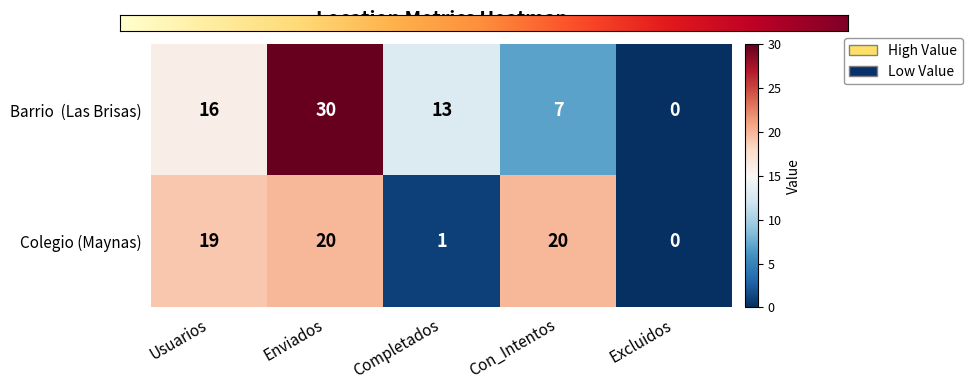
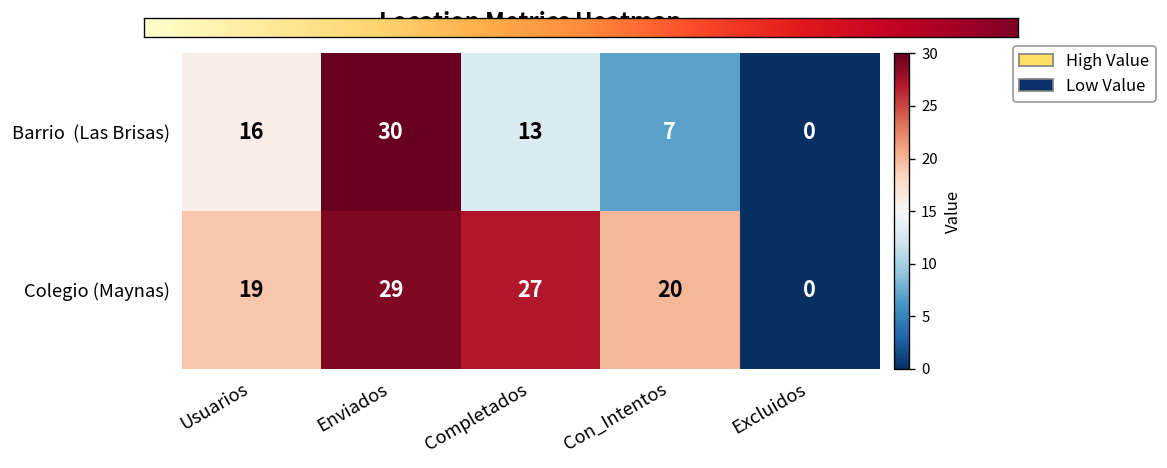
  {
    "Barrio (Las Brisas)": {
      "Usuarios": 16,
      "Enviados": 30,
      "Completados": 13,
      "Con_Intentos": 7,
      "Excluidos": 0
    },
    "Colegio (Maynas)": {
      "Usuarios": 19,
-     "Enviados": 20,
-     "Completados": 1,
+     "Enviados": 29,
+     "Completados": 27,
      "Con_Intentos": 20,
      "Excluidos": 0
    }
  }
